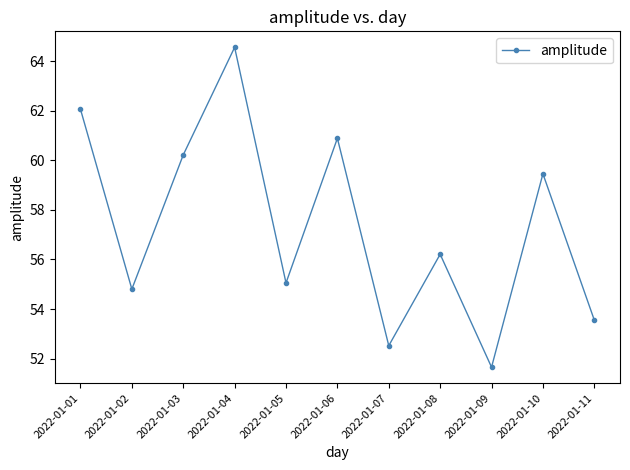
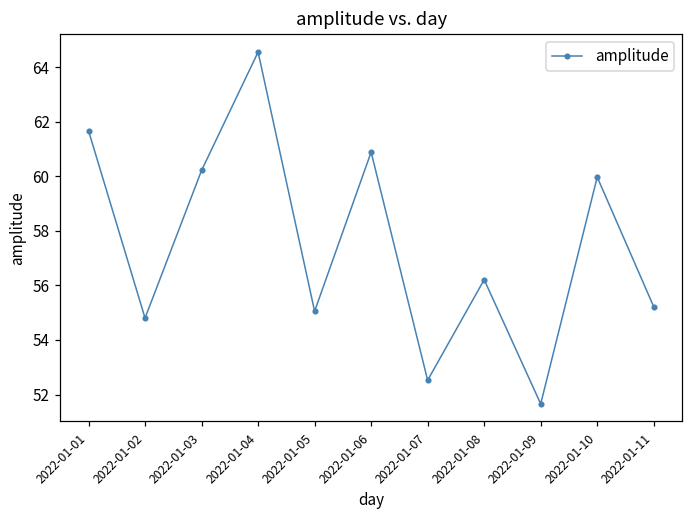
  {
-   "2022-01-01": 62.1,
+   "2022-01-01": 61.7,
    "2022-01-02": 54.8,
    "2022-01-03": 60.2,
    "2022-01-04": 64.6,
    "2022-01-05": 55.1,
    "2022-01-06": 60.9,
    "2022-01-07": 52.5,
    "2022-01-08": 56.2,
    "2022-01-09": 51.7,
-   "2022-01-10": 59.5,
-   "2022-01-11": 53.6
+   "2022-01-10": 60.0,
+   "2022-01-11": 55.2
  }
